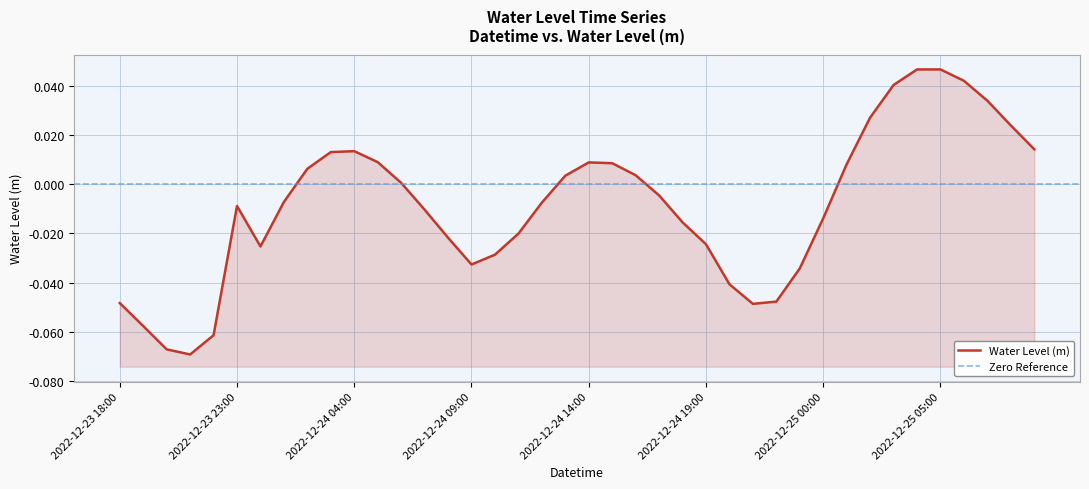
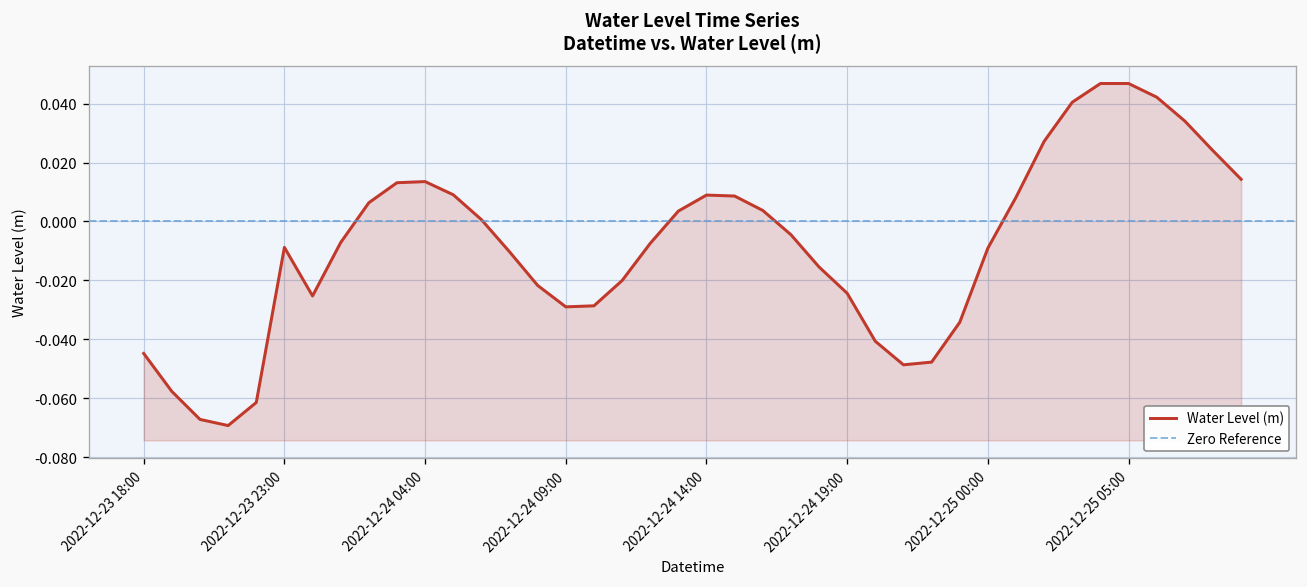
  {
-   "2022-12-23 18:00": -0.048,
+   "2022-12-23 18:00": -0.045,
    "2022-12-23 23:00": -0.009,
    "2022-12-24 04:00": 0.014,
-   "2022-12-24 09:00": -0.033,
+   "2022-12-24 09:00": -0.029,
    "2022-12-24 14:00": 0.009,
    "2022-12-24 19:00": -0.024,
-   "2022-12-25 00:00": -0.014,
+   "2022-12-25 00:00": -0.009,
    "2022-12-25 05:00": 0.047
  }
